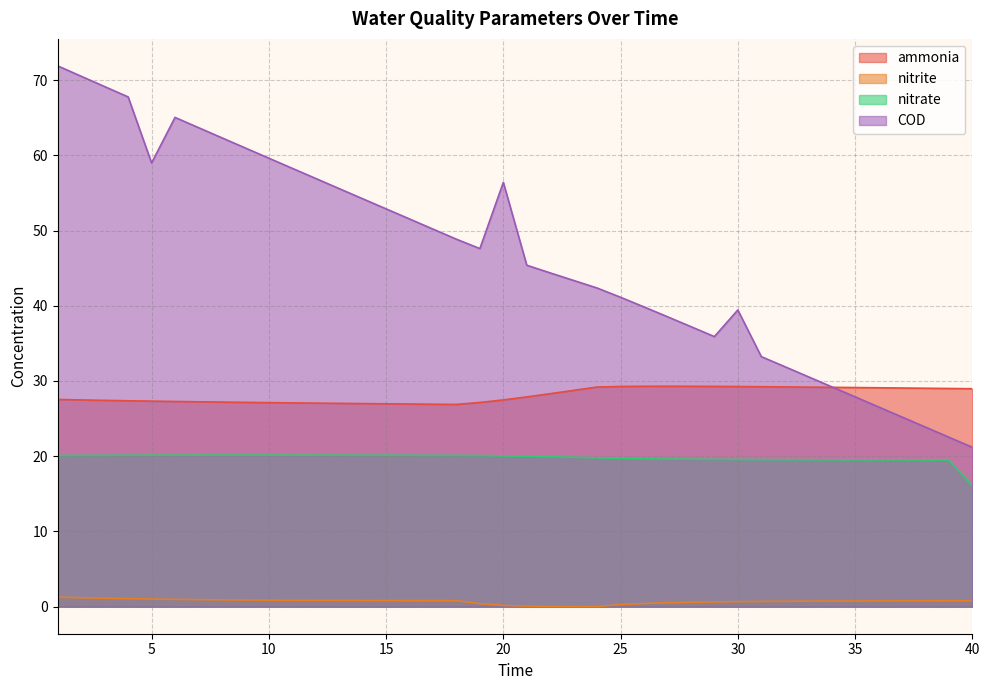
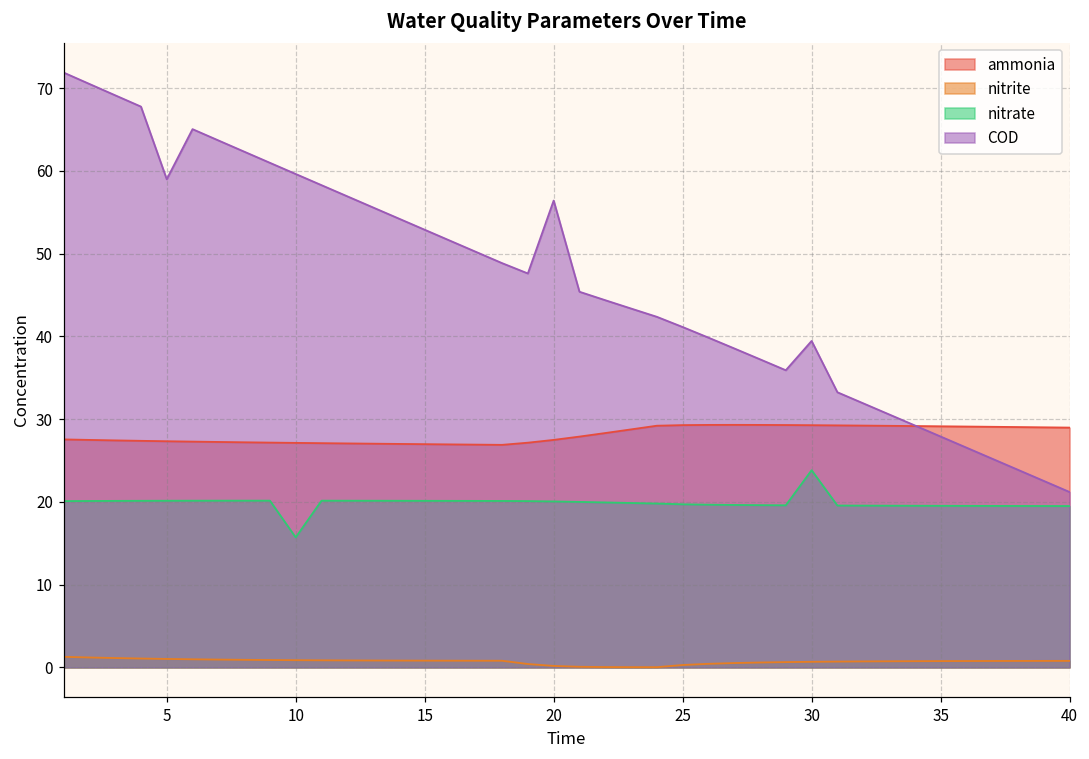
  {
    "nitrate": {
      "5": 20,
-     "10": 20,
+     "10": 16,
      "15": 20,
      "20": 20,
      "25": 20,
-     "30": 20,
+     "30": 24,
      "35": 20,
-     "40": 16
+     "40": 19
    },
    "COD": {
      "5": 59,
      "10": 60,
      "15": 53,
      "20": 56,
      "25": 41,
      "30": 39,
      "35": 28,
      "40": 21
    }
  }
